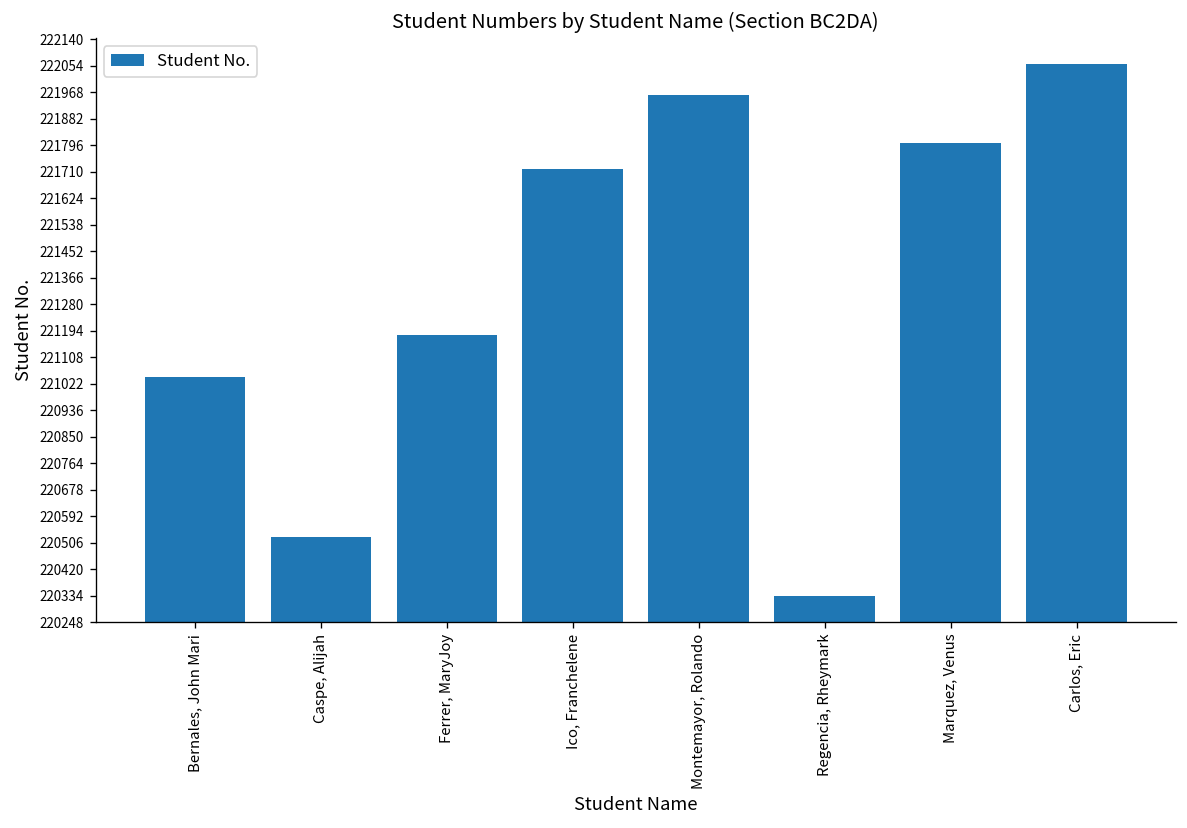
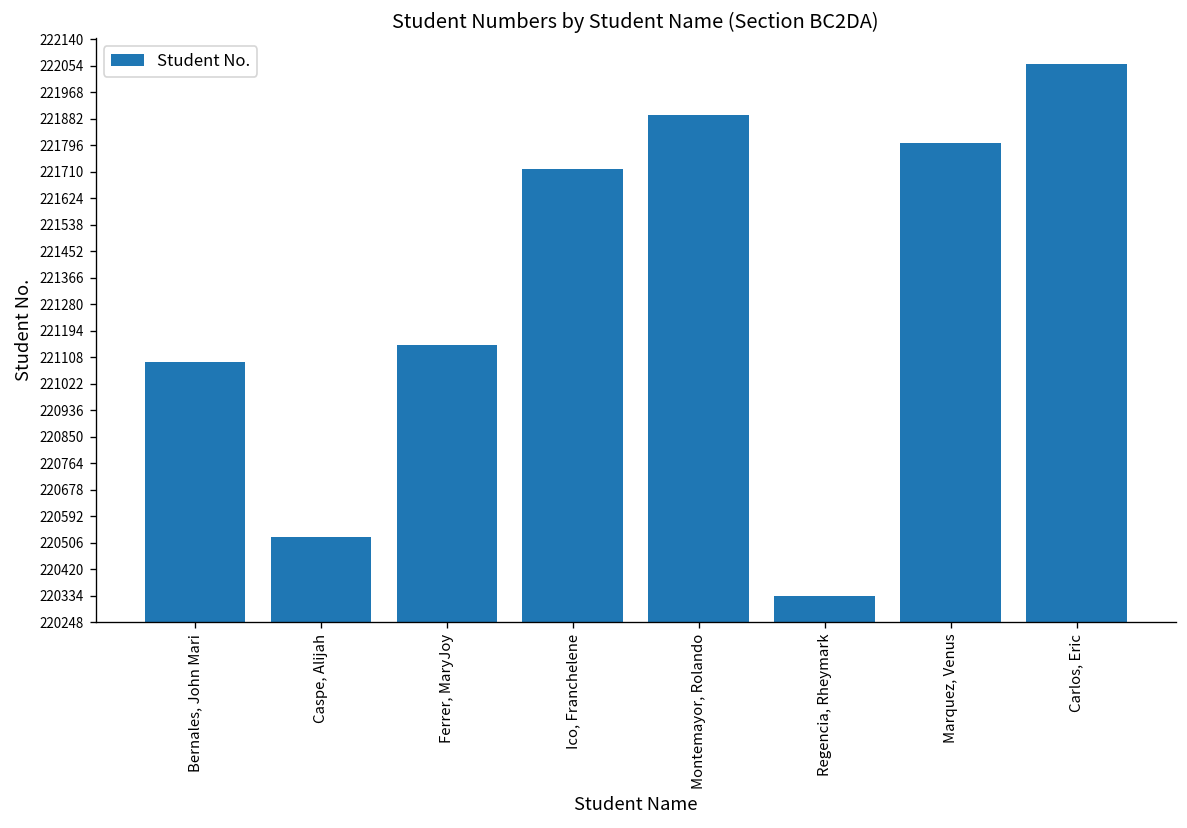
  {
-   "Bernales, John Mari": 221040,
+   "Bernales, John Mari": 221090,
    "Caspe, Alijah": 220520,
-   "Ferrer, MaryJoy": 221180,
+   "Ferrer, MaryJoy": 221150,
    "Ico, Franchelene": 221720,
-   "Montemayor, Rolando": 221960,
+   "Montemayor, Rolando": 221890,
    "Regencia, Rheymark": 220330,
    "Marquez, Venus": 221800,
    "Carlos, Eric": 222060
  }
